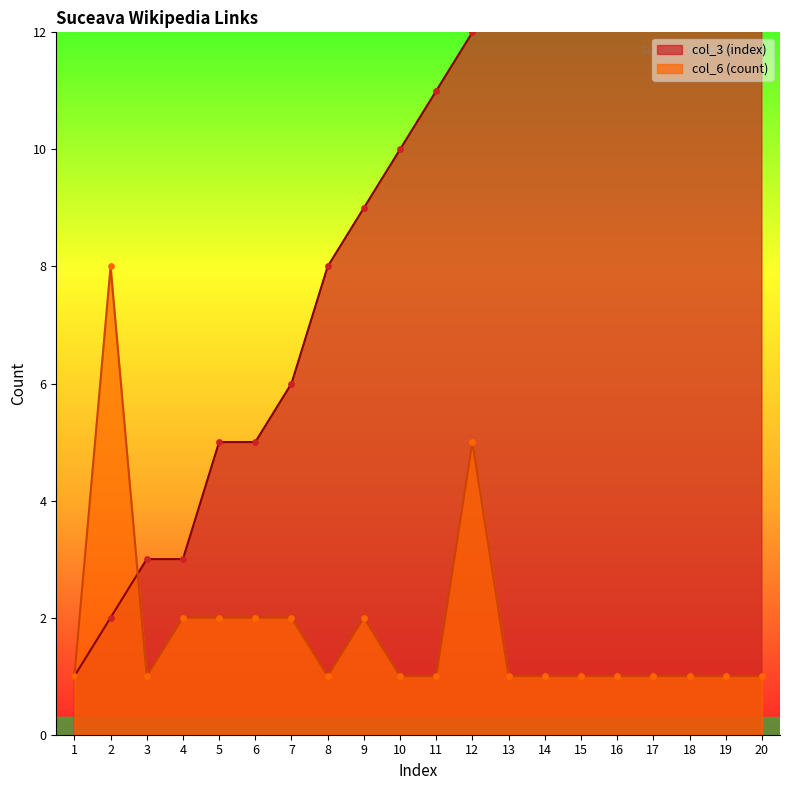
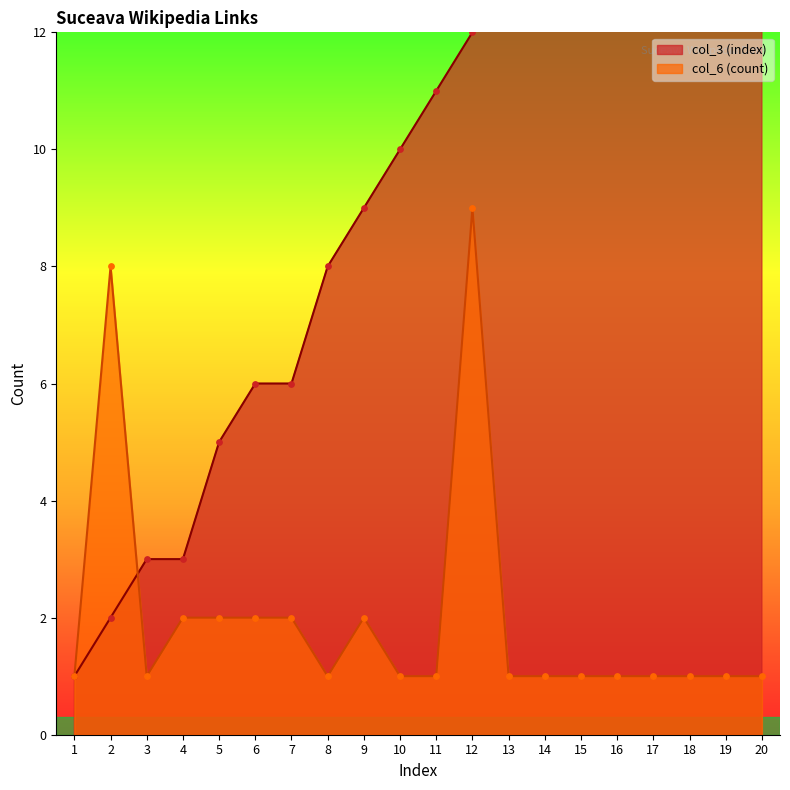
  {
    "col_3 (index)": {
      "2": 2,
      "3": 3,
      "4": 3,
      "5": 5,
-     "6": 5,
+     "6": 6,
      "7": 6,
      "8": 8,
      "9": 9,
      "10": 10,
      "11": 11,
      "12": 12
    },
    "col_6 (count)": {
      "2": 8,
      "3": 1,
      "4": 2,
      "5": 2,
      "6": 2,
      "7": 2,
      "8": 1,
      "9": 2,
      "10": 1,
      "11": 1,
-     "12": 5,
+     "12": 9,
      "13": 1,
      "14": 1,
      "15": 1,
      "16": 1,
      "17": 1,
      "18": 1,
      "19": 1,
      "20": 1
    }
  }
